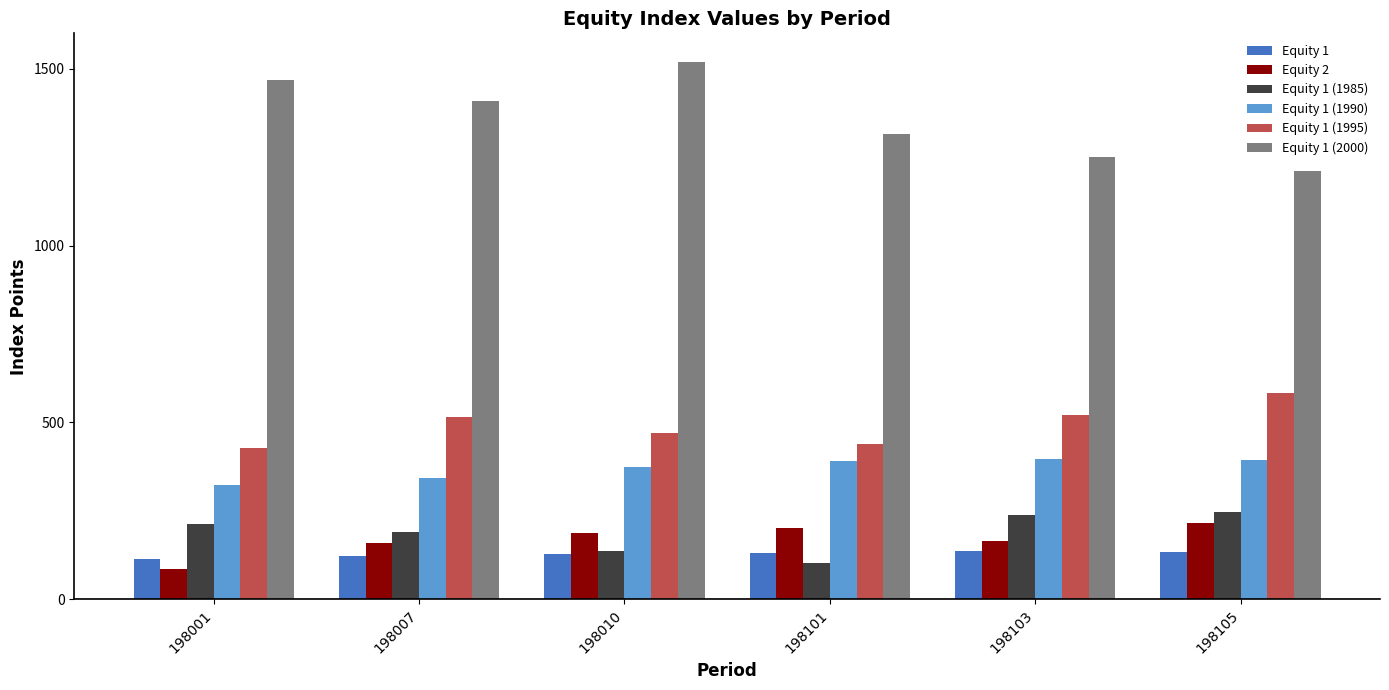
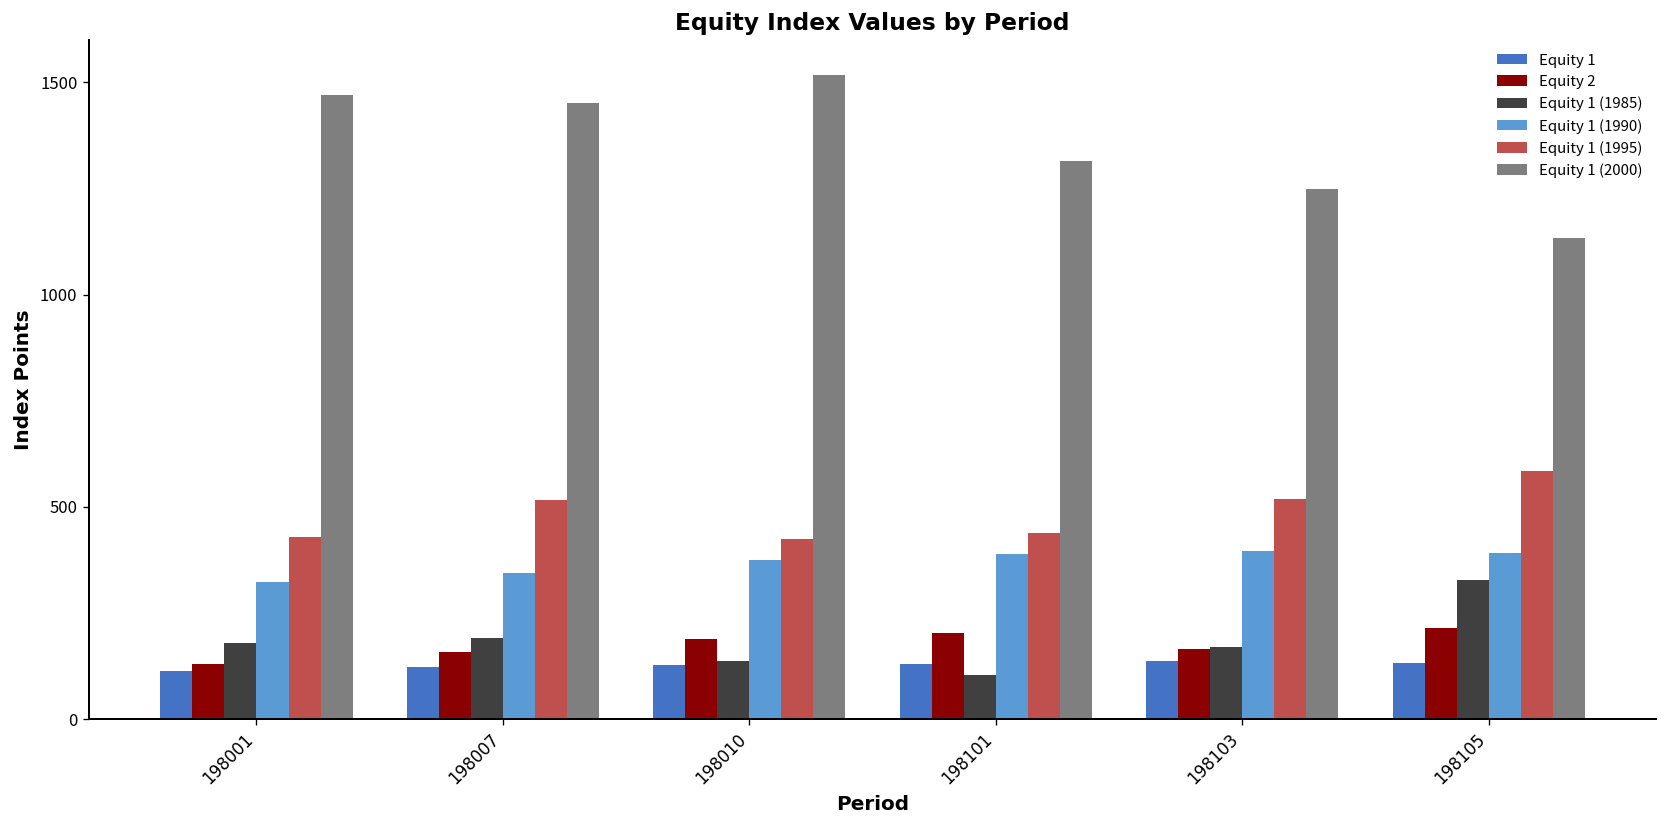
  {
    "Equity 2": {
-     "198001": 90,
+     "198001": 130,
      "198007": 160,
      "198010": 190,
      "198101": 200,
      "198103": 170,
      "198105": 220
    },
    "Equity 1 (1985)": {
-     "198001": 210,
+     "198001": 180,
      "198007": 190,
      "198010": 140,
      "198101": 100,
-     "198103": 240,
-     "198105": 250
+     "198103": 170,
+     "198105": 330
    },
    "Equity 1 (1995)": {
      "198001": 430,
      "198007": 520,
-     "198010": 470,
+     "198010": 420,
      "198101": 440,
      "198103": 520,
      "198105": 580
    },
    "Equity 1 (2000)": {
      "198001": 1470,
-     "198007": 1410,
+     "198007": 1450,
      "198010": 1520,
      "198101": 1310,
      "198103": 1250,
-     "198105": 1210
+     "198105": 1130
    }
  }
